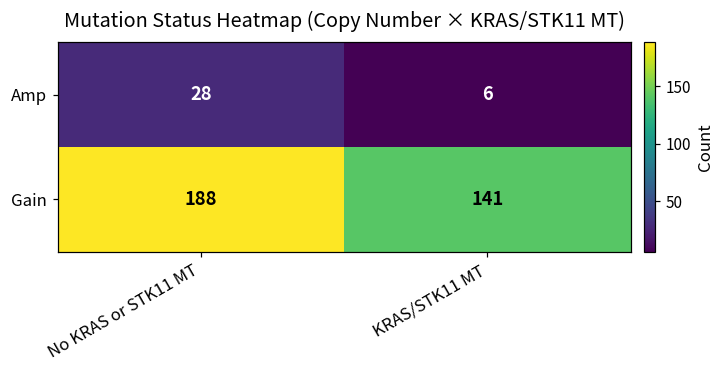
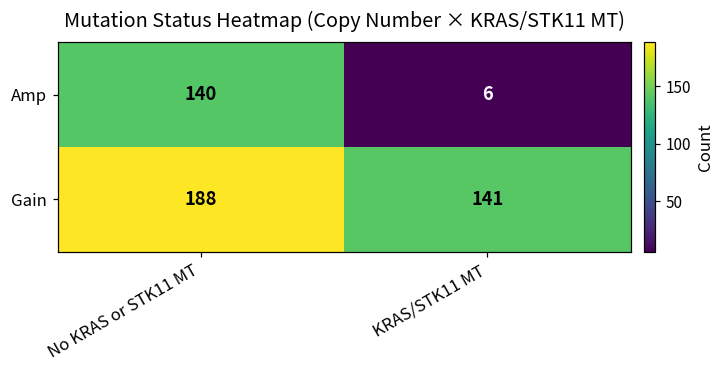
  {
    "Amp": {
-     "No KRAS or STK11 MT": 28,
+     "No KRAS or STK11 MT": 140,
      "KRAS/STK11 MT": 6
    },
    "Gain": {
      "No KRAS or STK11 MT": 188,
      "KRAS/STK11 MT": 141
    }
  }
